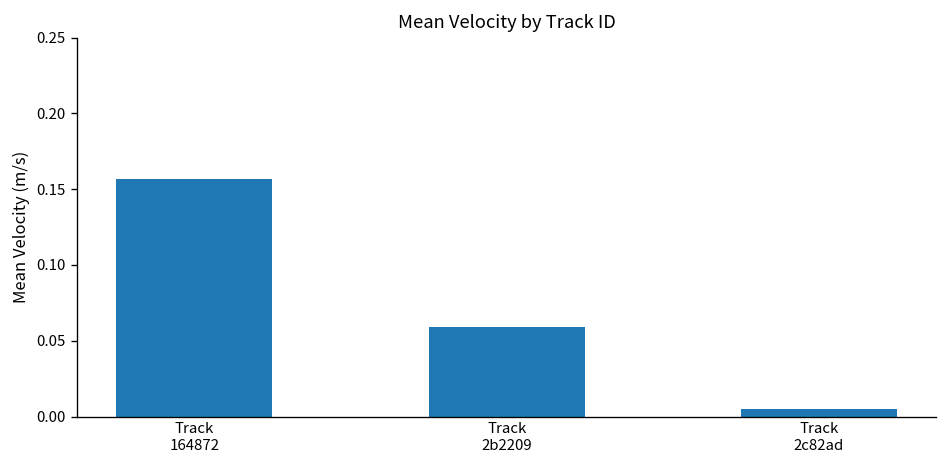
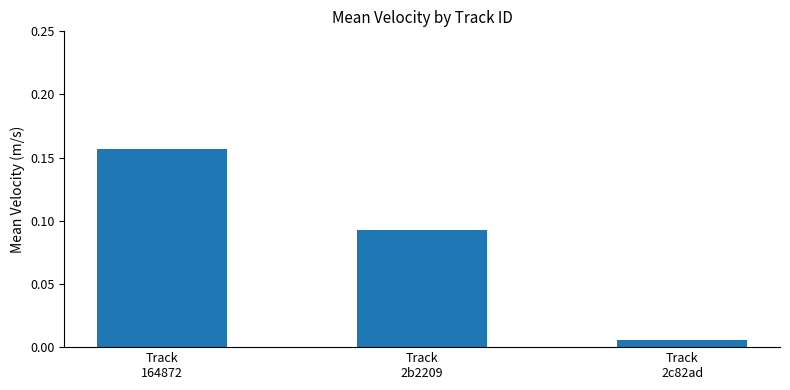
  {
    "Track 164872": 0.157,
-   "Track 2b2209": 0.059,
+   "Track 2b2209": 0.093,
    "Track 2c82ad": 0.005
  }
